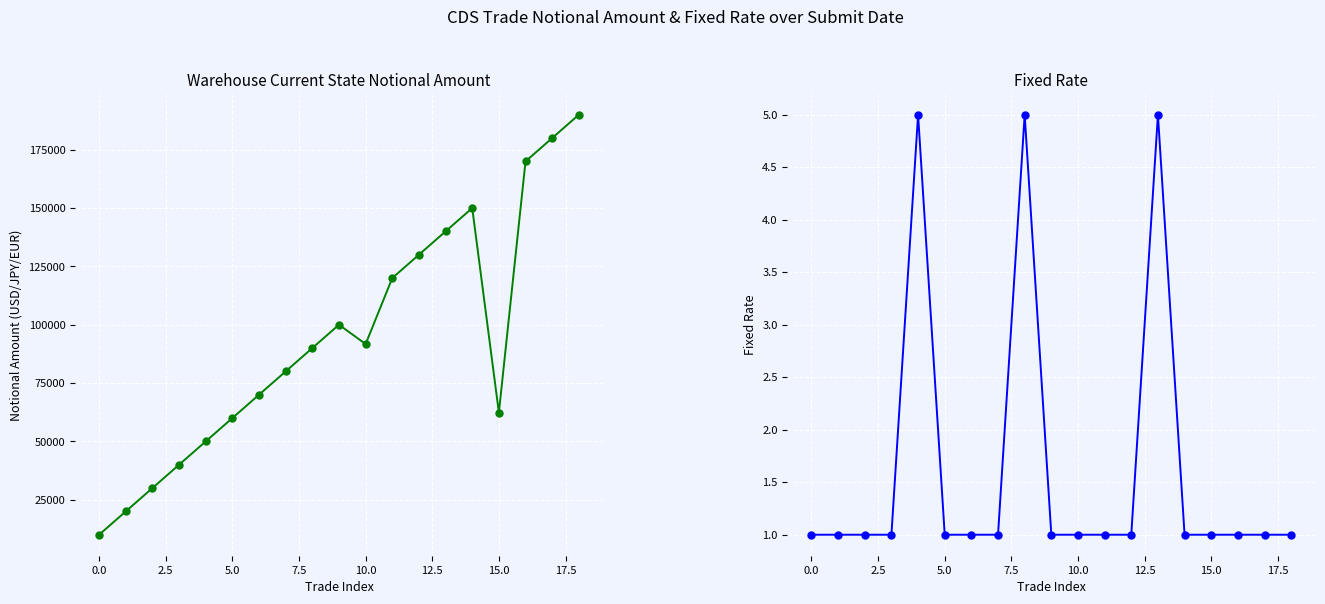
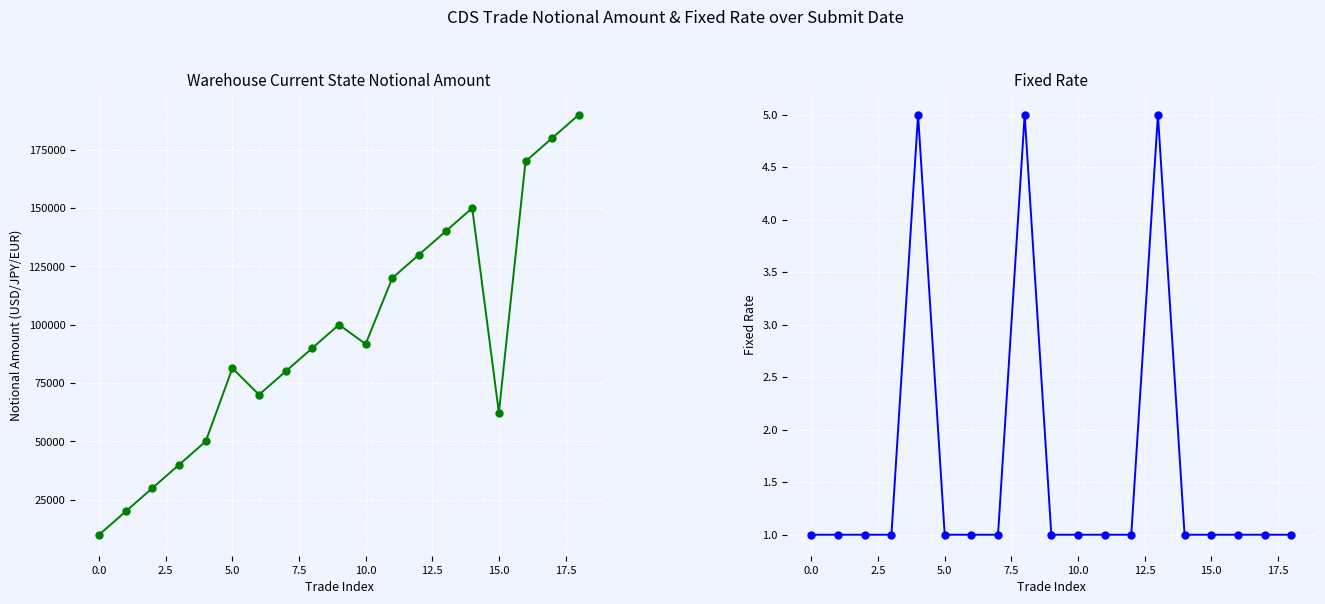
  {
    "Warehouse Current State Notional Amount": {
      "0.0": 10000,
-     "5.0": 60000,
+     "5.0": 81000,
      "10.0": 92000,
      "15.0": 62000
    },
    "Fixed Rate": {
      "0.0": 1.00,
      "5.0": 1.00,
      "10.0": 1.00,
      "15.0": 1.00
    }
  }
